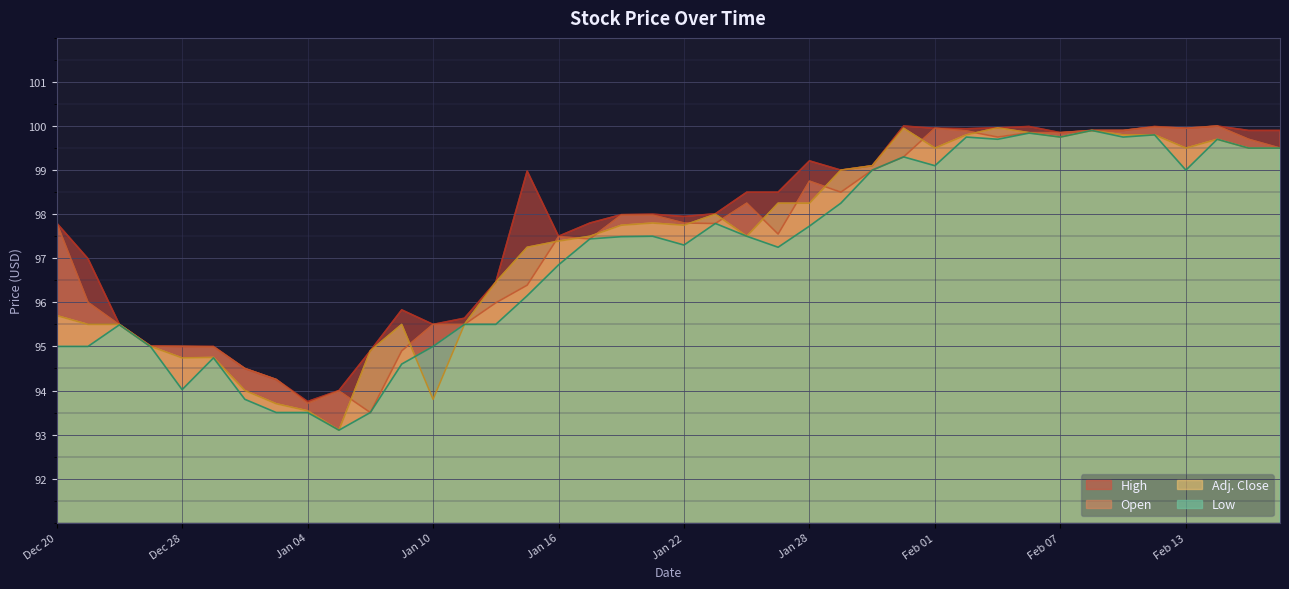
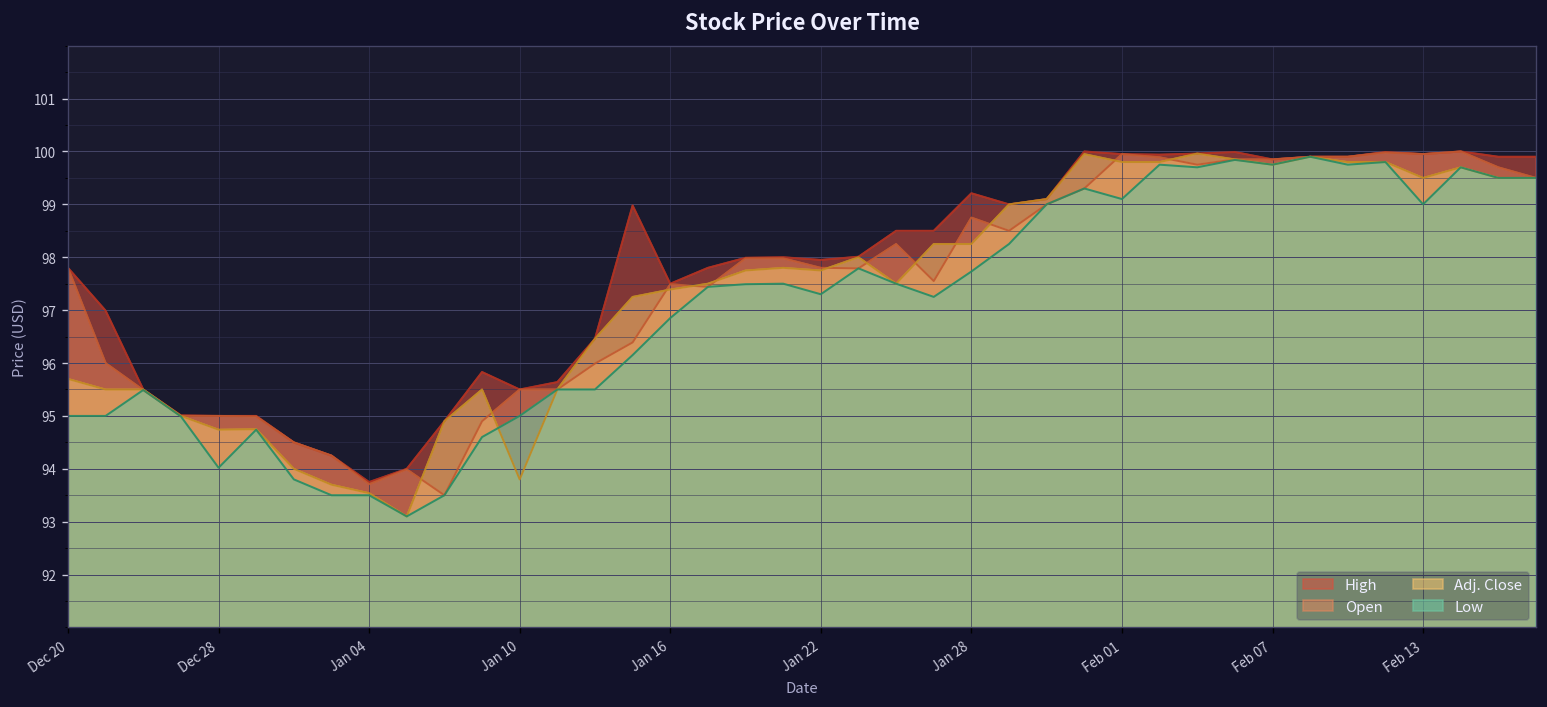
  {
    "Adj. Close": {
      "Dec 20": 95.7,
      "Dec 28": 94.7,
      "Jan 10": 93.8,
      "Jan 16": 97.4,
      "Jan 28": 98.3,
-     "Feb 01": 99.5,
+     "Feb 01": 99.8,
      "Feb 13": 99.5
    },
    "Low": {
      "Dec 20": 95.0,
      "Dec 28": 94.0,
      "Jan 10": 95.0,
      "Jan 16": 96.9,
      "Jan 22": 97.3,
      "Jan 28": 97.7,
      "Feb 01": 99.1,
      "Feb 13": 99.0
    }
  }
